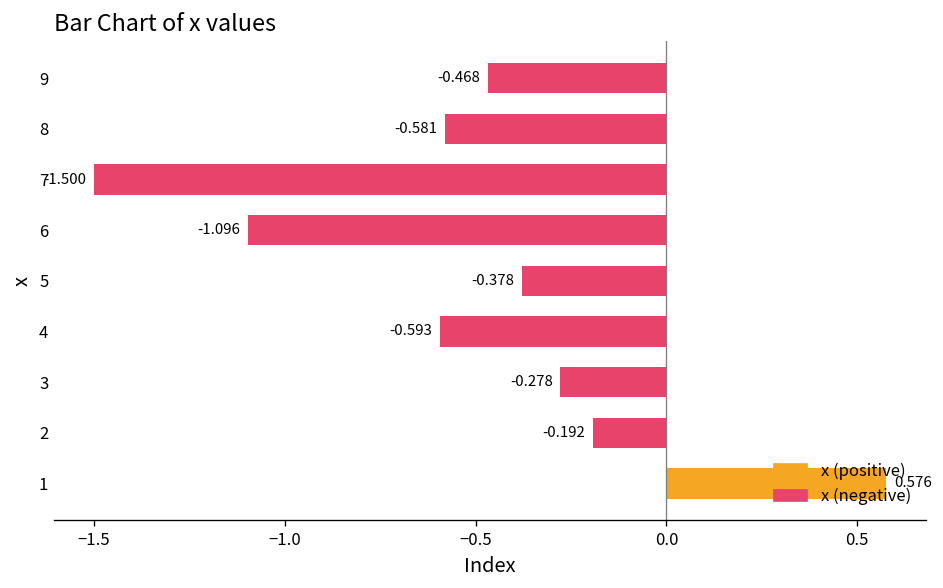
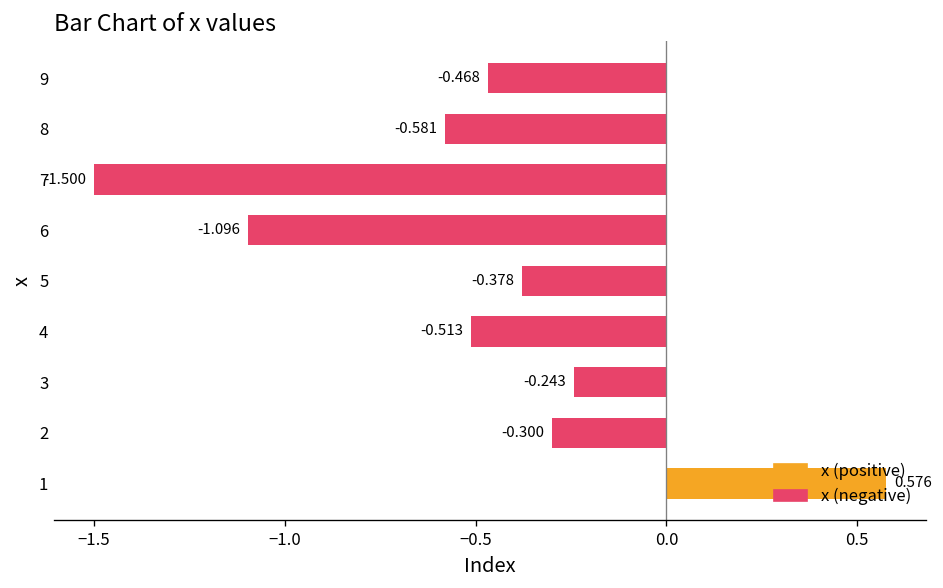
  {
    "9": -0.468,
    "8": -0.581,
    "7": -1.500,
    "6": -1.096,
    "5": -0.378,
-   "4": -0.593,
-   "3": -0.278,
-   "2": -0.192,
+   "4": -0.513,
+   "3": -0.243,
+   "2": -0.300,
    "1": 0.576
  }
